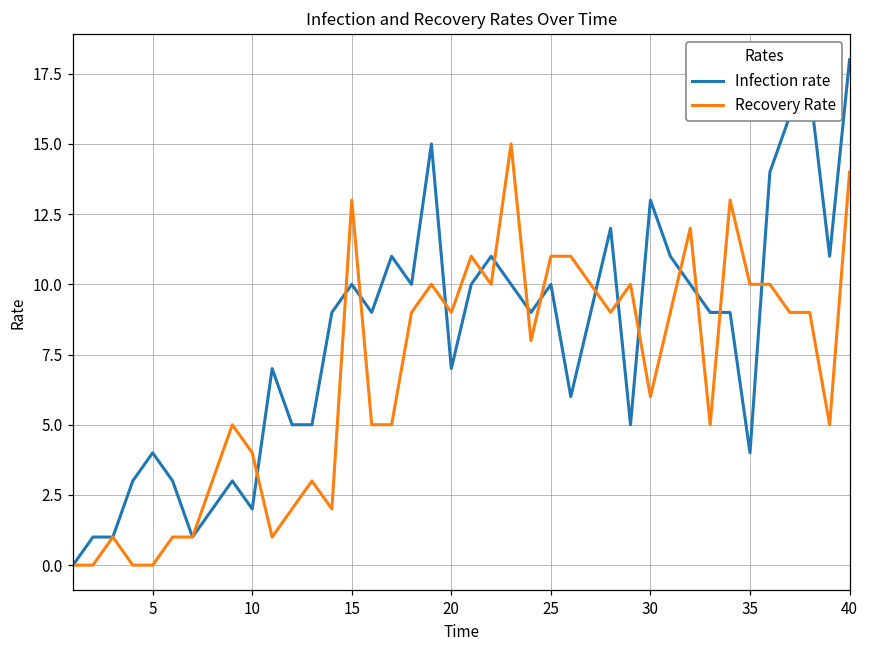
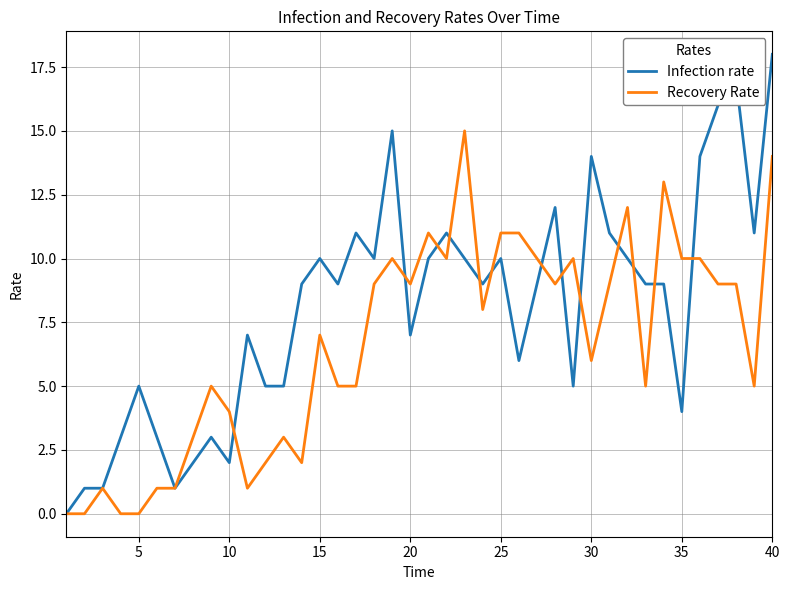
  {
    "Infection rate": {
-     "5": 4,
+     "5": 5,
      "10": 2,
      "15": 10,
      "20": 7,
      "25": 10,
-     "30": 13,
+     "30": 14,
      "35": 4,
      "40": 18
    },
    "Recovery Rate": {
      "5": 0,
      "10": 4,
-     "15": 13,
+     "15": 7,
      "20": 9,
      "25": 11,
      "30": 6,
      "35": 10,
      "40": 14
    }
  }
